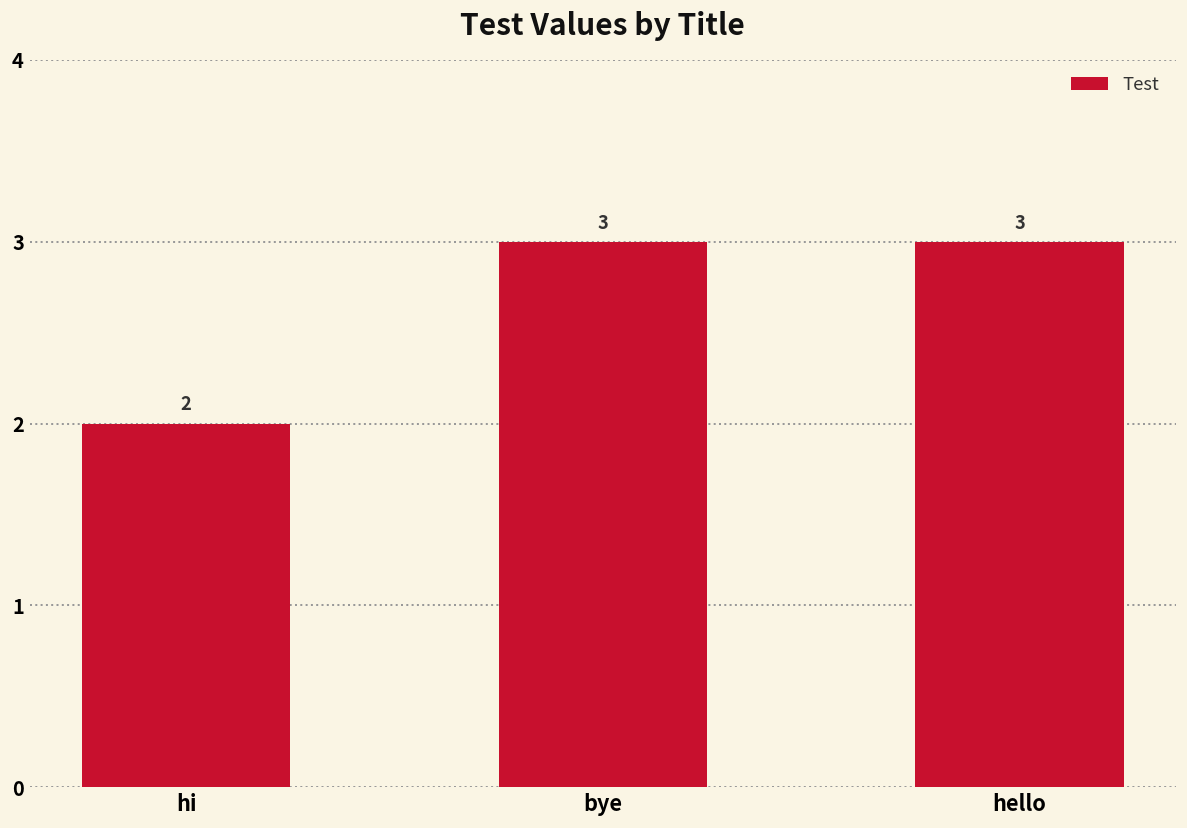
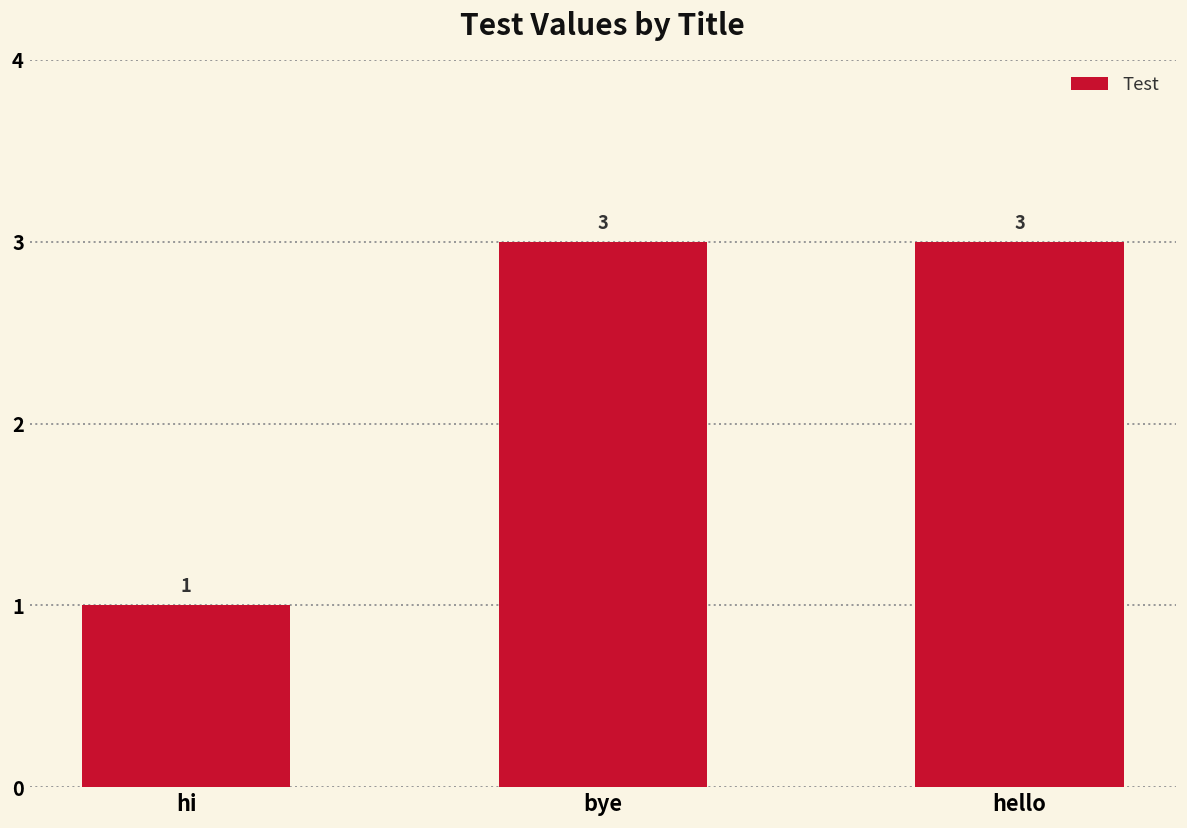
  {
-   "hi": 2,
+   "hi": 1,
    "bye": 3,
    "hello": 3
  }
